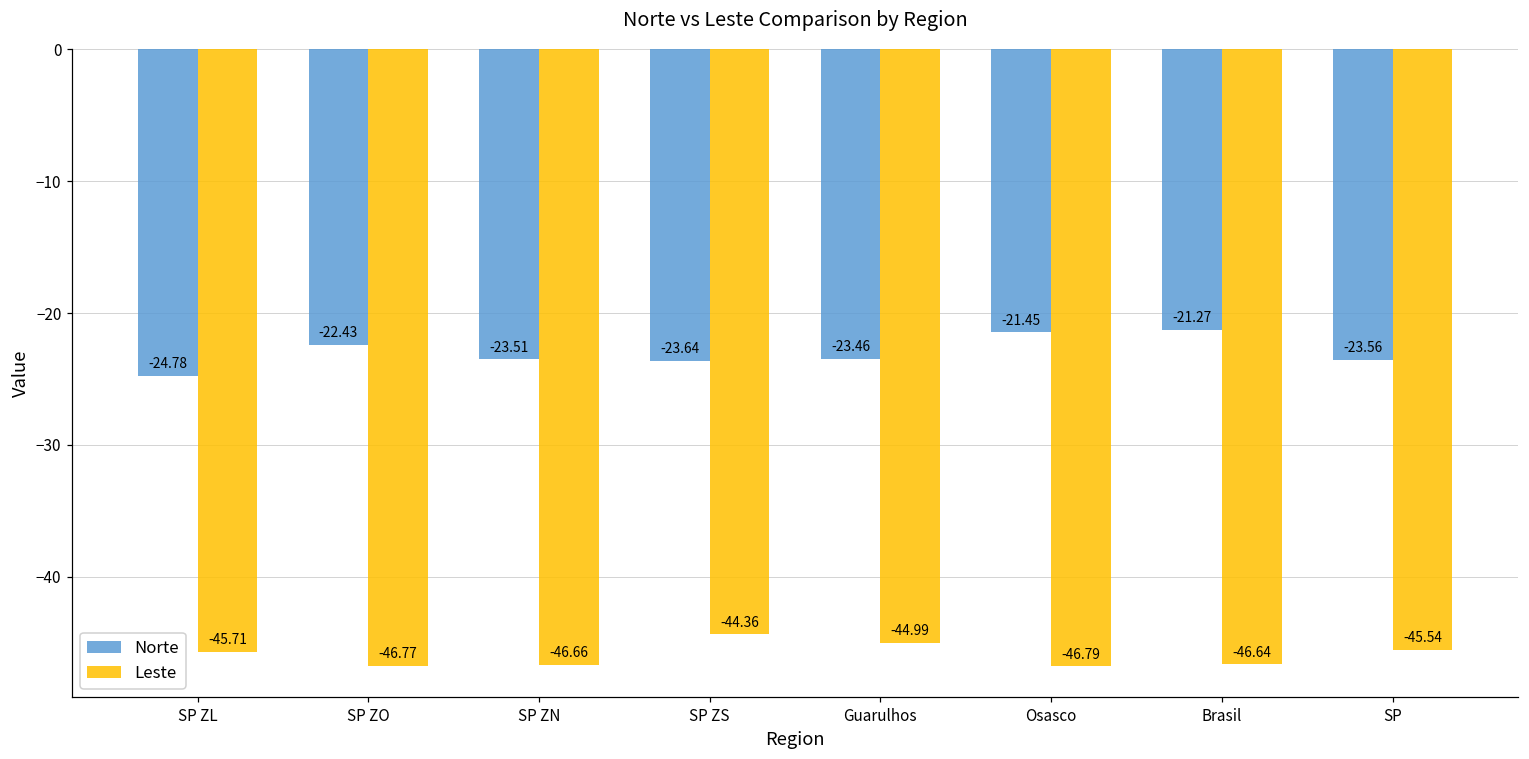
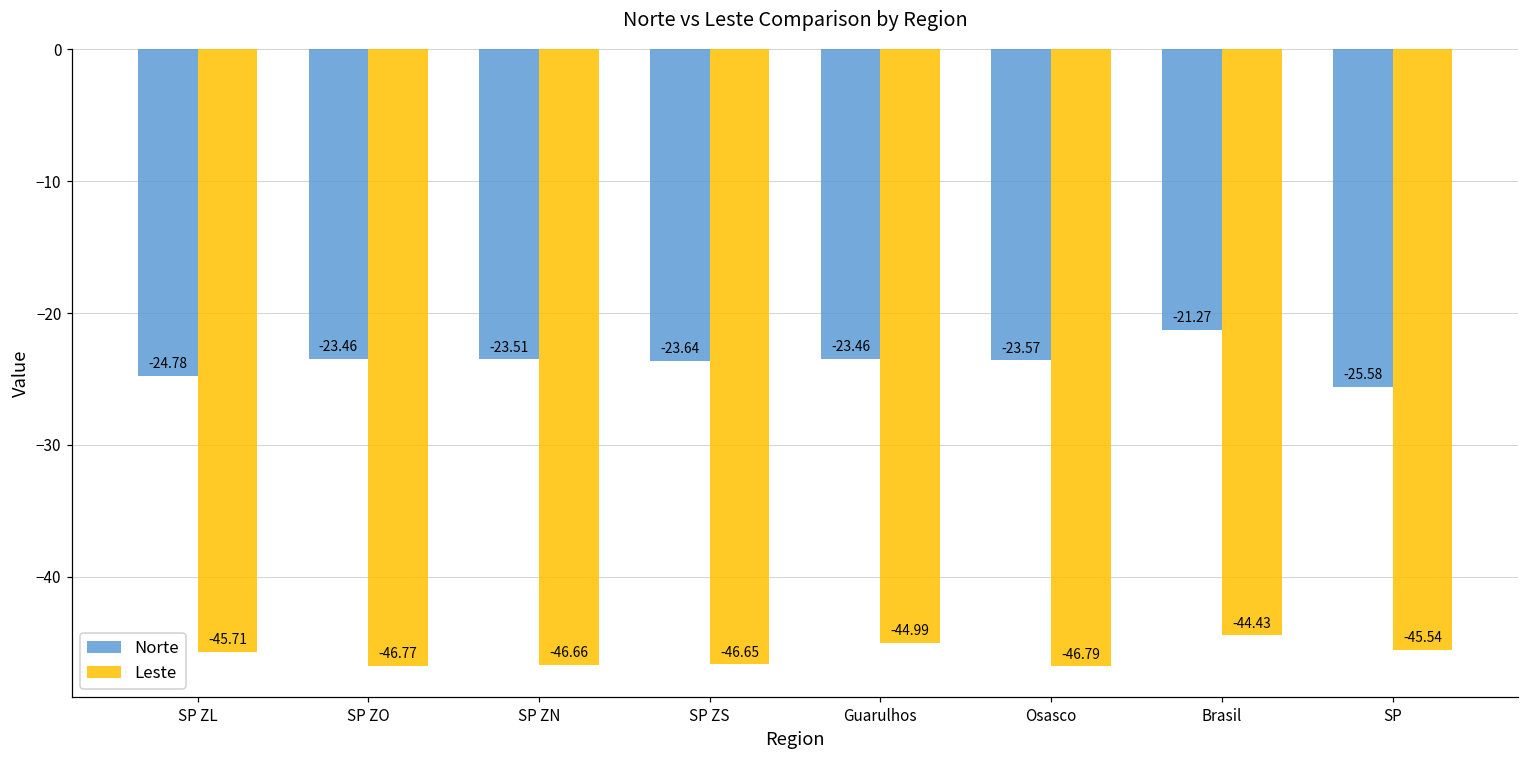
  {
    "Norte": {
      "SP ZL": -24.78,
-     "SP ZO": -22.43,
+     "SP ZO": -23.46,
      "SP ZN": -23.51,
      "SP ZS": -23.64,
      "Guarulhos": -23.46,
-     "Osasco": -21.45,
+     "Osasco": -23.57,
      "Brasil": -21.27,
-     "SP": -23.56
+     "SP": -25.58
    },
    "Leste": {
      "SP ZL": -45.71,
      "SP ZO": -46.77,
      "SP ZN": -46.66,
-     "SP ZS": -44.36,
+     "SP ZS": -46.65,
      "Guarulhos": -44.99,
      "Osasco": -46.79,
-     "Brasil": -46.64,
+     "Brasil": -44.43,
      "SP": -45.54
    }
  }
